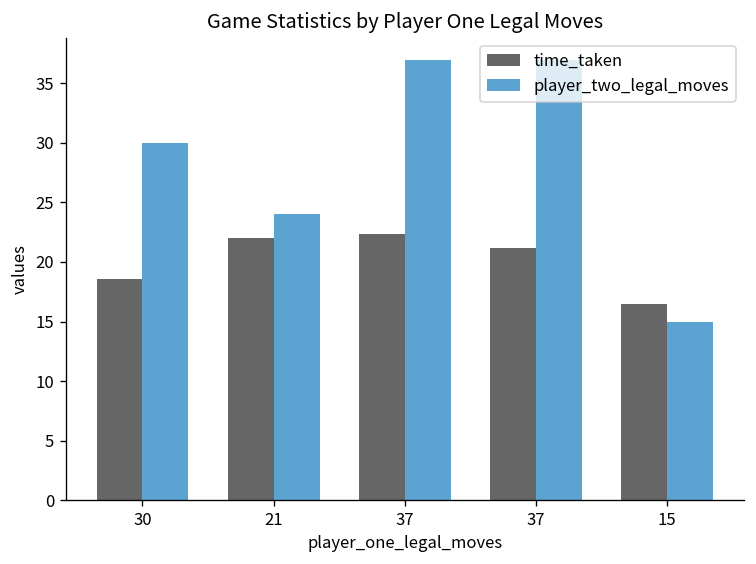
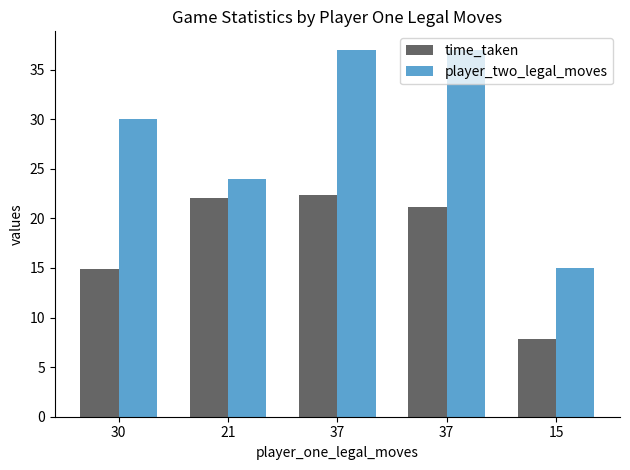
  {
    "time_taken": {
-     "30": 19,
+     "30": 15,
      "21": 22,
-     "15": 16
+     "15": 8
    },
    "player_two_legal_moves": {
      "30": 30,
      "21": 24,
      "15": 15
    }
  }
